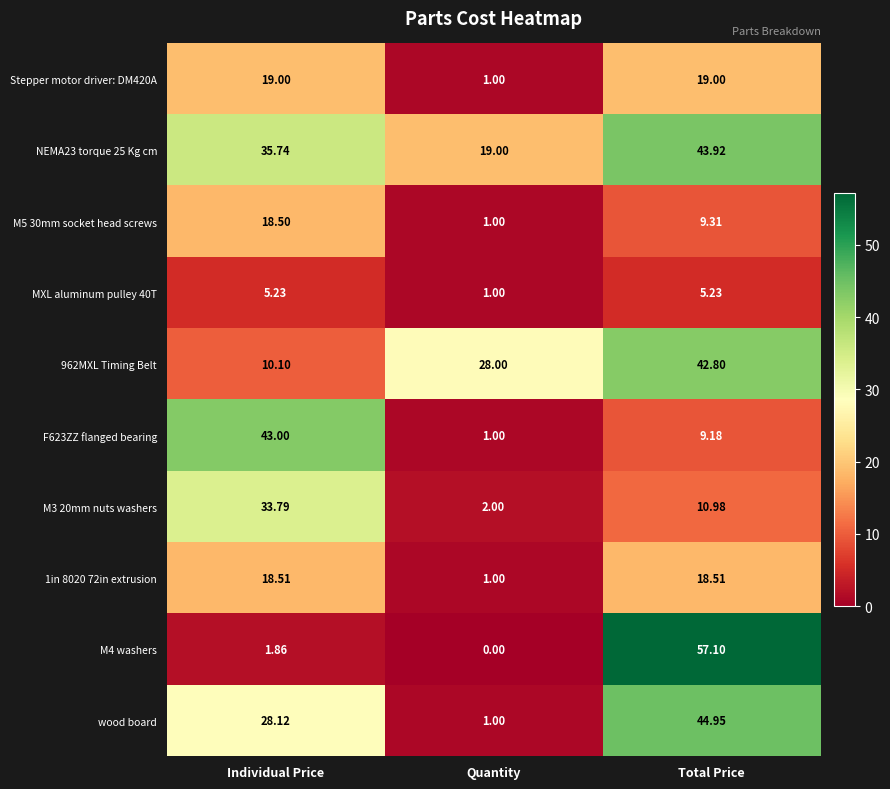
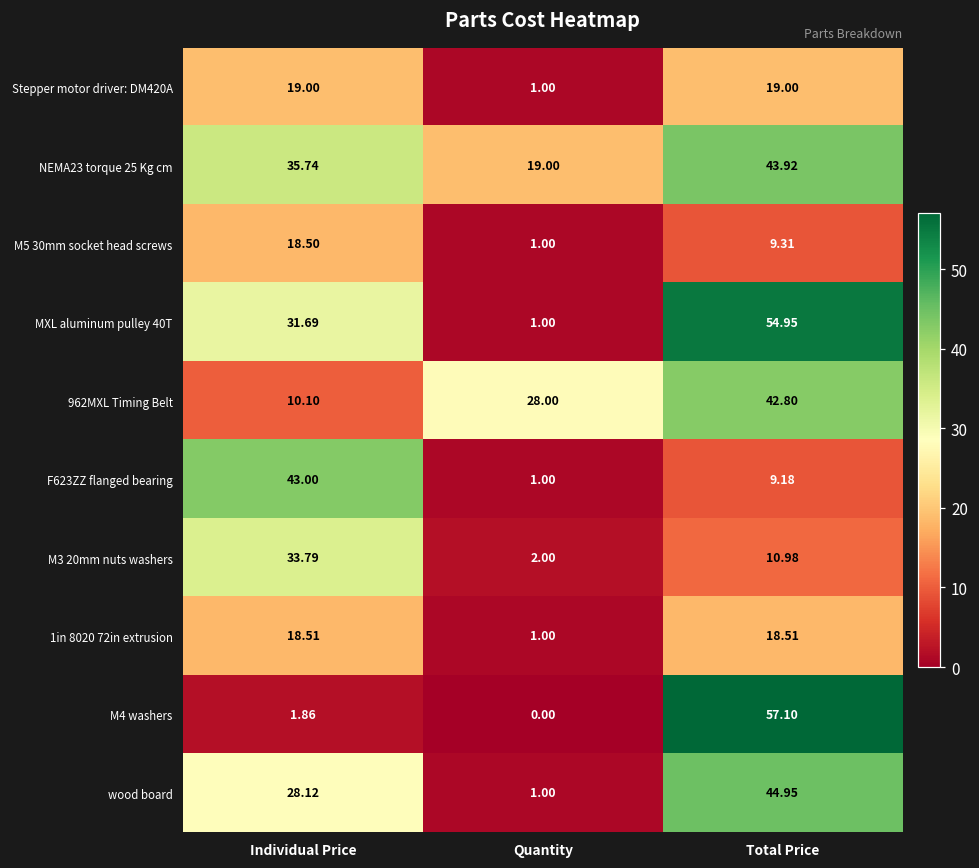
  {
    "Stepper motor driver: DM420A": {
      "Individual Price": 19.00,
      "Quantity": 1.00,
      "Total Price": 19.00
    },
    "NEMA23 torque 25 Kg cm": {
      "Individual Price": 35.74,
      "Quantity": 19.00,
      "Total Price": 43.92
    },
    "M5 30mm socket head screws": {
      "Individual Price": 18.50,
      "Quantity": 1.00,
      "Total Price": 9.31
    },
    "MXL aluminum pulley 40T": {
-     "Individual Price": 5.23,
+     "Individual Price": 31.69,
      "Quantity": 1.00,
-     "Total Price": 5.23
+     "Total Price": 54.95
    },
    "962MXL Timing Belt": {
      "Individual Price": 10.10,
      "Quantity": 28.00,
      "Total Price": 42.80
    },
    "F623ZZ flanged bearing": {
      "Individual Price": 43.00,
      "Quantity": 1.00,
      "Total Price": 9.18
    },
    "M3 20mm nuts washers": {
      "Individual Price": 33.79,
      "Quantity": 2.00,
      "Total Price": 10.98
    },
    "1in 8020 72in extrusion": {
      "Individual Price": 18.51,
      "Quantity": 1.00,
      "Total Price": 18.51
    },
    "M4 washers": {
      "Individual Price": 1.86,
      "Quantity": 0.00,
      "Total Price": 57.10
    },
    "wood board": {
      "Individual Price": 28.12,
      "Quantity": 1.00,
      "Total Price": 44.95
    }
  }
